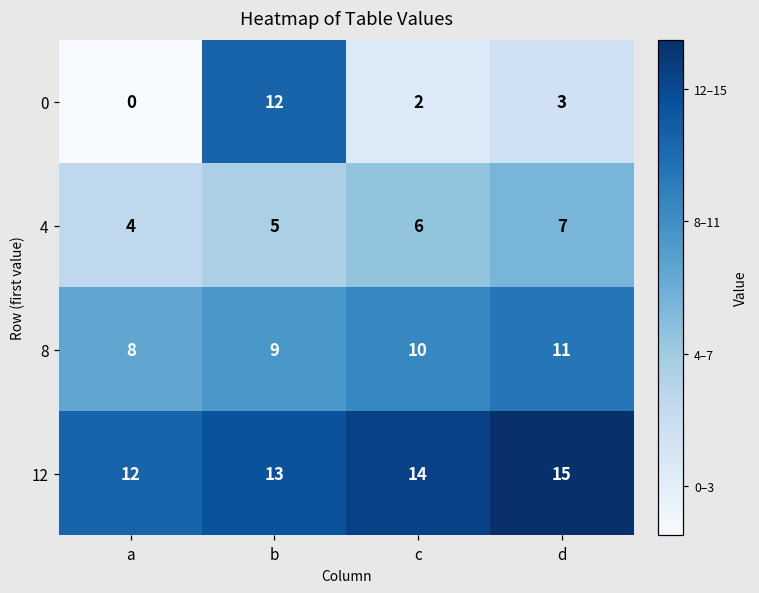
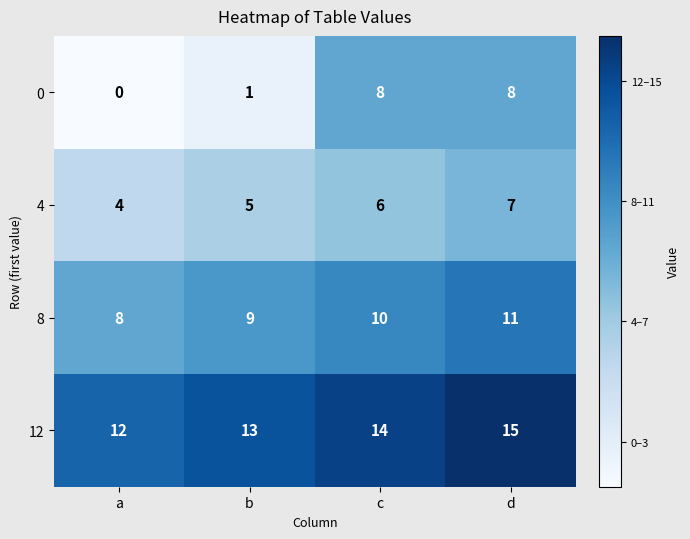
  {
    "0": {
      "a": 0,
-     "b": 12,
-     "c": 2,
-     "d": 3
+     "b": 1,
+     "c": 8,
+     "d": 8
    },
    "4": {
      "a": 4,
      "b": 5,
      "c": 6,
      "d": 7
    },
    "8": {
      "a": 8,
      "b": 9,
      "c": 10,
      "d": 11
    },
    "12": {
      "a": 12,
      "b": 13,
      "c": 14,
      "d": 15
    }
  }
